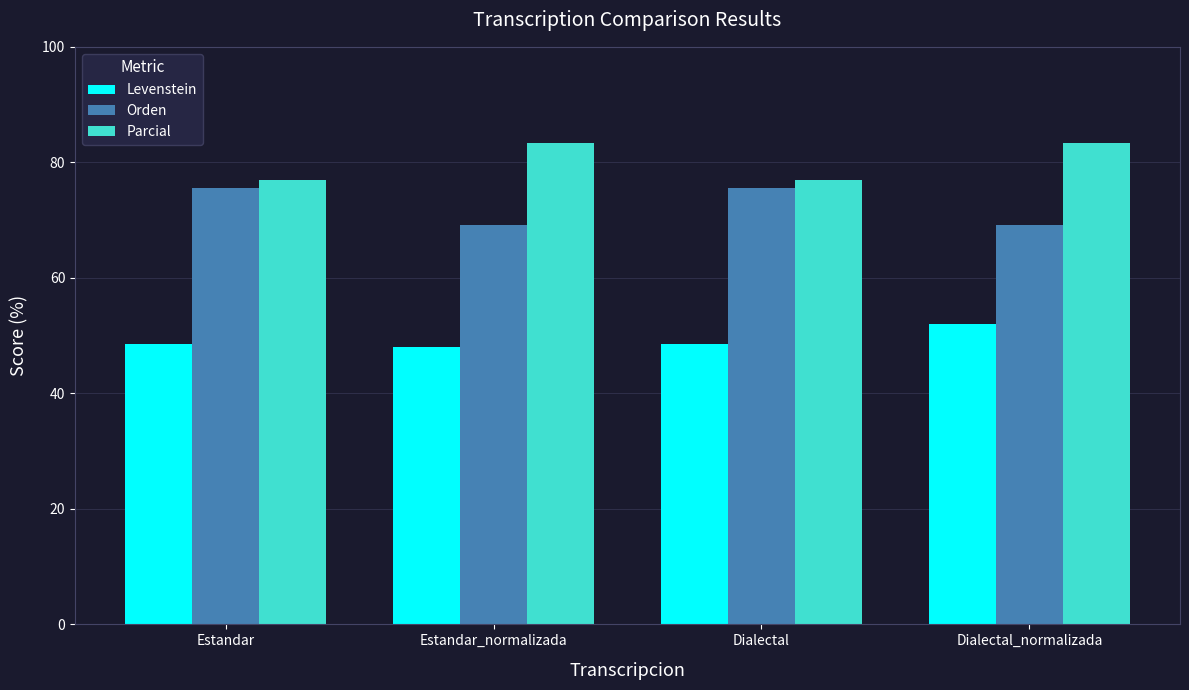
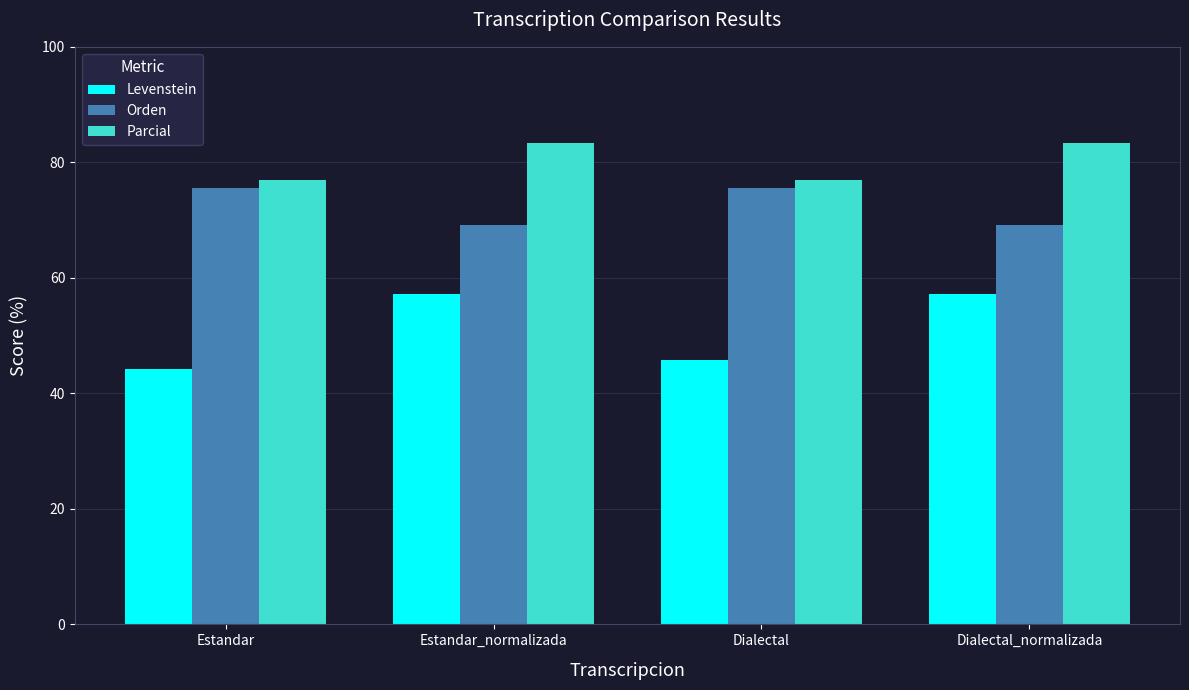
  {
    "Levenstein": {
-     "Estandar": 49,
-     "Estandar_normalizada": 48,
-     "Dialectal": 49,
-     "Dialectal_normalizada": 52
+     "Estandar": 44,
+     "Estandar_normalizada": 57,
+     "Dialectal": 46,
+     "Dialectal_normalizada": 57
    },
    "Orden": {
      "Estandar": 75,
      "Estandar_normalizada": 69,
      "Dialectal": 75,
      "Dialectal_normalizada": 69
    },
    "Parcial": {
      "Estandar": 77,
      "Estandar_normalizada": 83,
      "Dialectal": 77,
      "Dialectal_normalizada": 83
    }
  }
